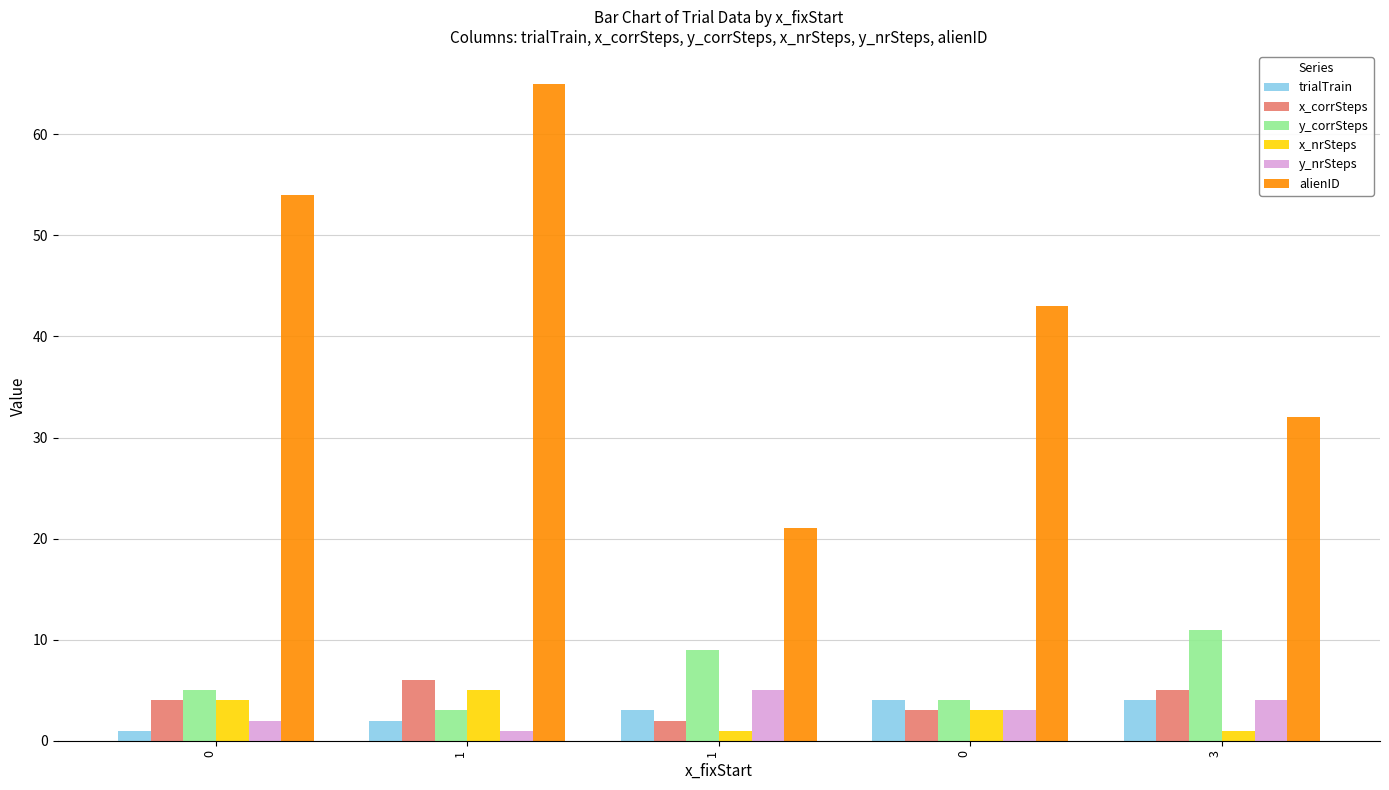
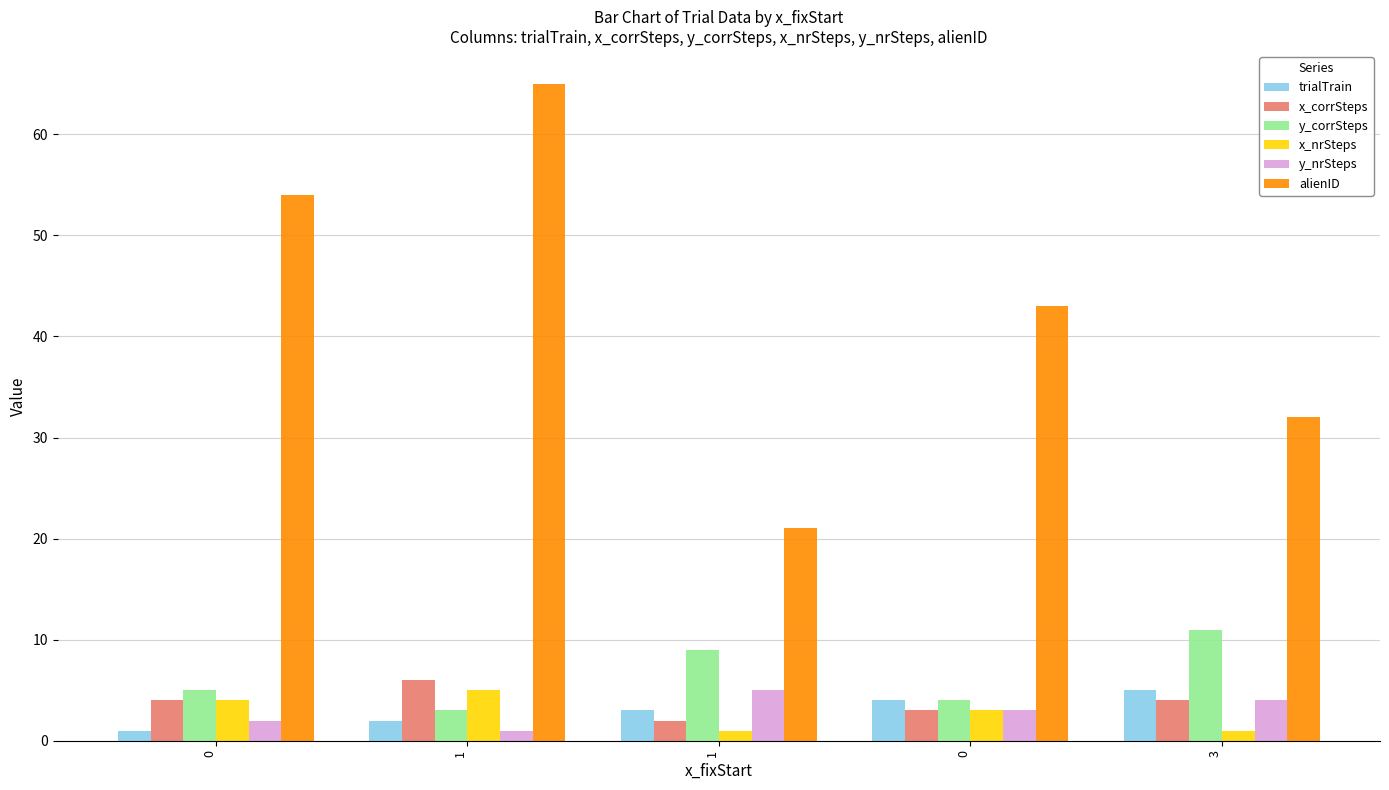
  {
    "trialTrain": {
-     "3": 4
+     "3": 5
    },
    "x_corrSteps": {
-     "3": 5
+     "3": 4
    },
    "y_corrSteps": {
      "3": 11
    },
    "x_nrSteps": {
      "3": 1
    },
    "y_nrSteps": {
      "3": 4
    },
    "alienID": {
      "3": 32
    }
  }
